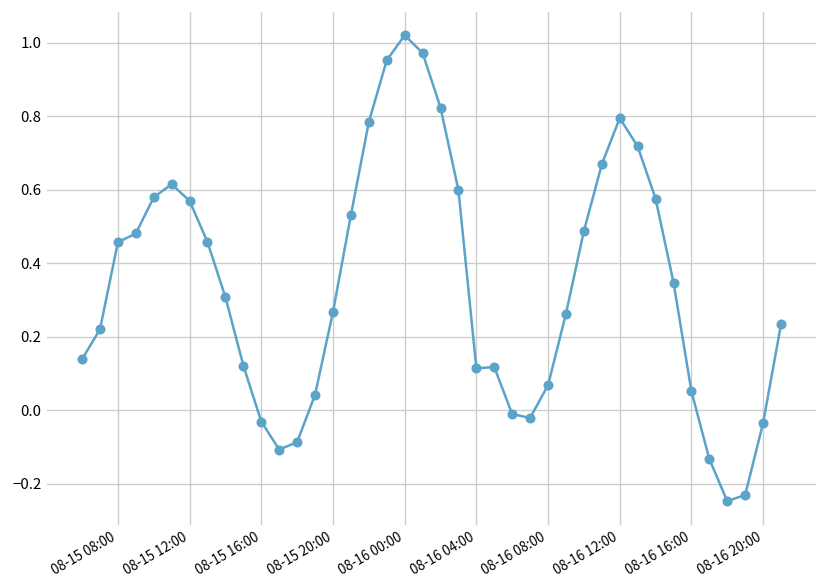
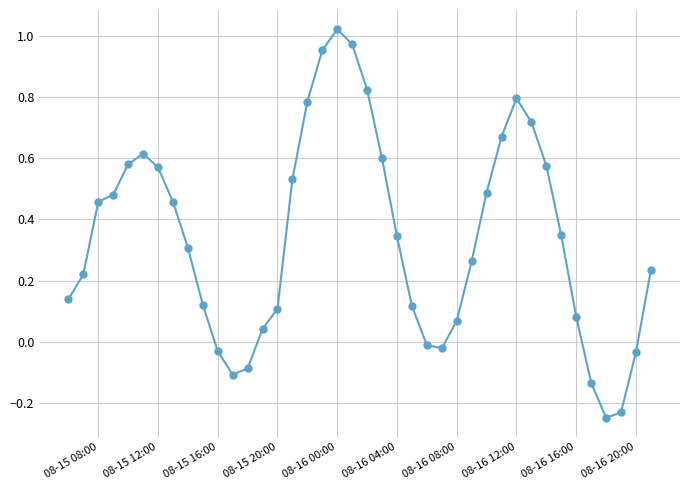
  {
    "08-15 08:00": 0.46,
    "08-15 12:00": 0.57,
    "08-15 16:00": -0.03,
-   "08-15 20:00": 0.27,
+   "08-15 20:00": 0.11,
    "08-16 00:00": 1.02,
-   "08-16 04:00": 0.11,
+   "08-16 04:00": 0.35,
    "08-16 08:00": 0.07,
    "08-16 12:00": 0.80,
-   "08-16 16:00": 0.05,
+   "08-16 16:00": 0.08,
    "08-16 20:00": -0.03
  }
